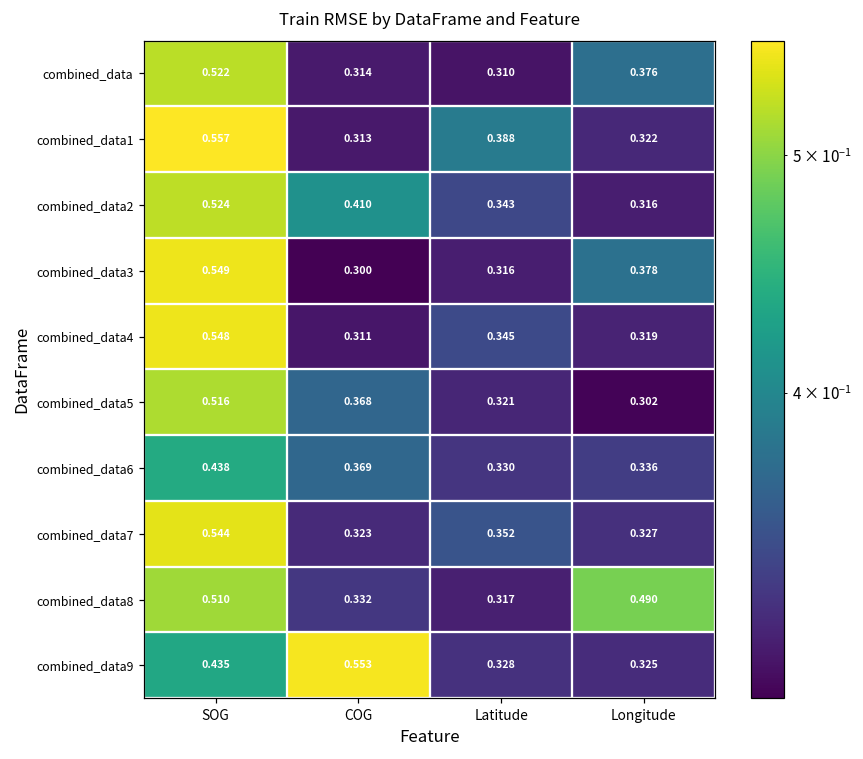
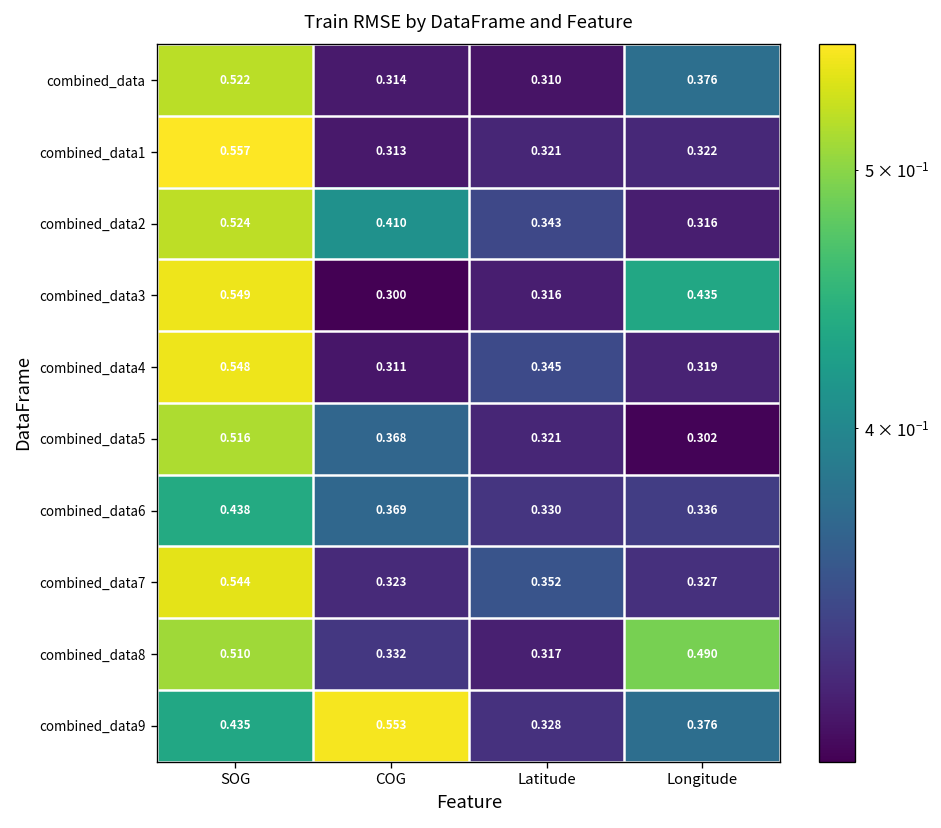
  {
    "combined_data": {
      "SOG": 0.522,
      "COG": 0.314,
      "Latitude": 0.310,
      "Longitude": 0.376
    },
    "combined_data1": {
      "SOG": 0.557,
      "COG": 0.313,
-     "Latitude": 0.388,
+     "Latitude": 0.321,
      "Longitude": 0.322
    },
    "combined_data2": {
      "SOG": 0.524,
      "COG": 0.410,
      "Latitude": 0.343,
      "Longitude": 0.316
    },
    "combined_data3": {
      "SOG": 0.549,
      "COG": 0.300,
      "Latitude": 0.316,
-     "Longitude": 0.378
+     "Longitude": 0.435
    },
    "combined_data4": {
      "SOG": 0.548,
      "COG": 0.311,
      "Latitude": 0.345,
      "Longitude": 0.319
    },
    "combined_data5": {
      "SOG": 0.516,
      "COG": 0.368,
      "Latitude": 0.321,
      "Longitude": 0.302
    },
    "combined_data6": {
      "SOG": 0.438,
      "COG": 0.369,
      "Latitude": 0.330,
      "Longitude": 0.336
    },
    "combined_data7": {
      "SOG": 0.544,
      "COG": 0.323,
      "Latitude": 0.352,
      "Longitude": 0.327
    },
    "combined_data8": {
      "SOG": 0.510,
      "COG": 0.332,
      "Latitude": 0.317,
      "Longitude": 0.490
    },
    "combined_data9": {
      "SOG": 0.435,
      "COG": 0.553,
      "Latitude": 0.328,
-     "Longitude": 0.325
+     "Longitude": 0.376
    }
  }
